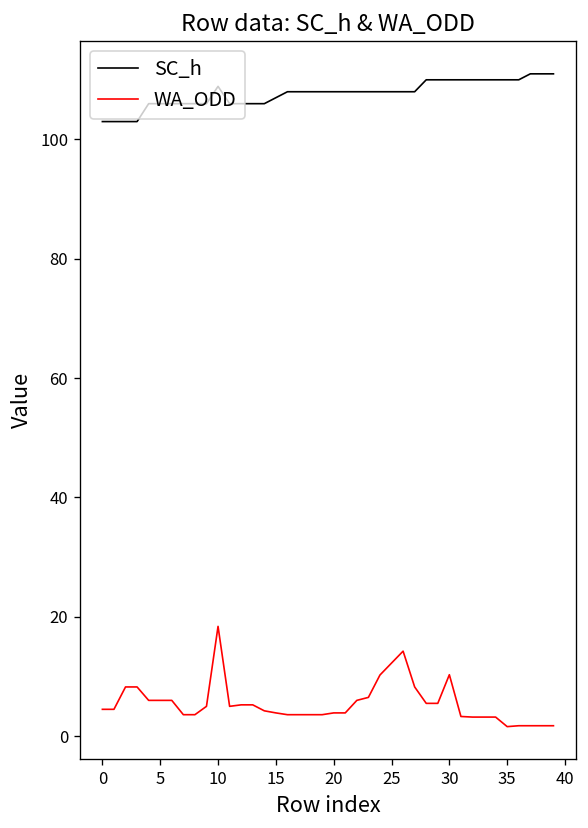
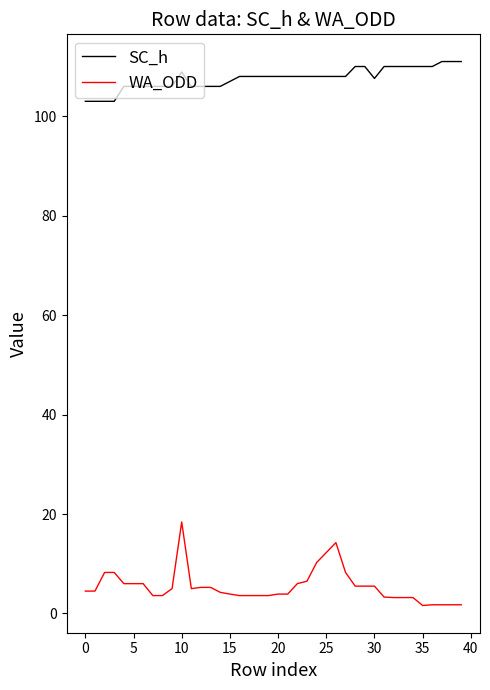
  {
    "SC_h": {
      "0": 103,
      "15": 107,
      "20": 108,
      "25": 108,
-     "30": 110,
+     "30": 108,
      "35": 110
    },
    "WA_ODD": {
      "0": 5,
      "5": 6,
      "10": 18,
      "15": 4,
      "20": 4,
      "25": 12,
-     "30": 10,
+     "30": 6,
      "35": 2
    }
  }
